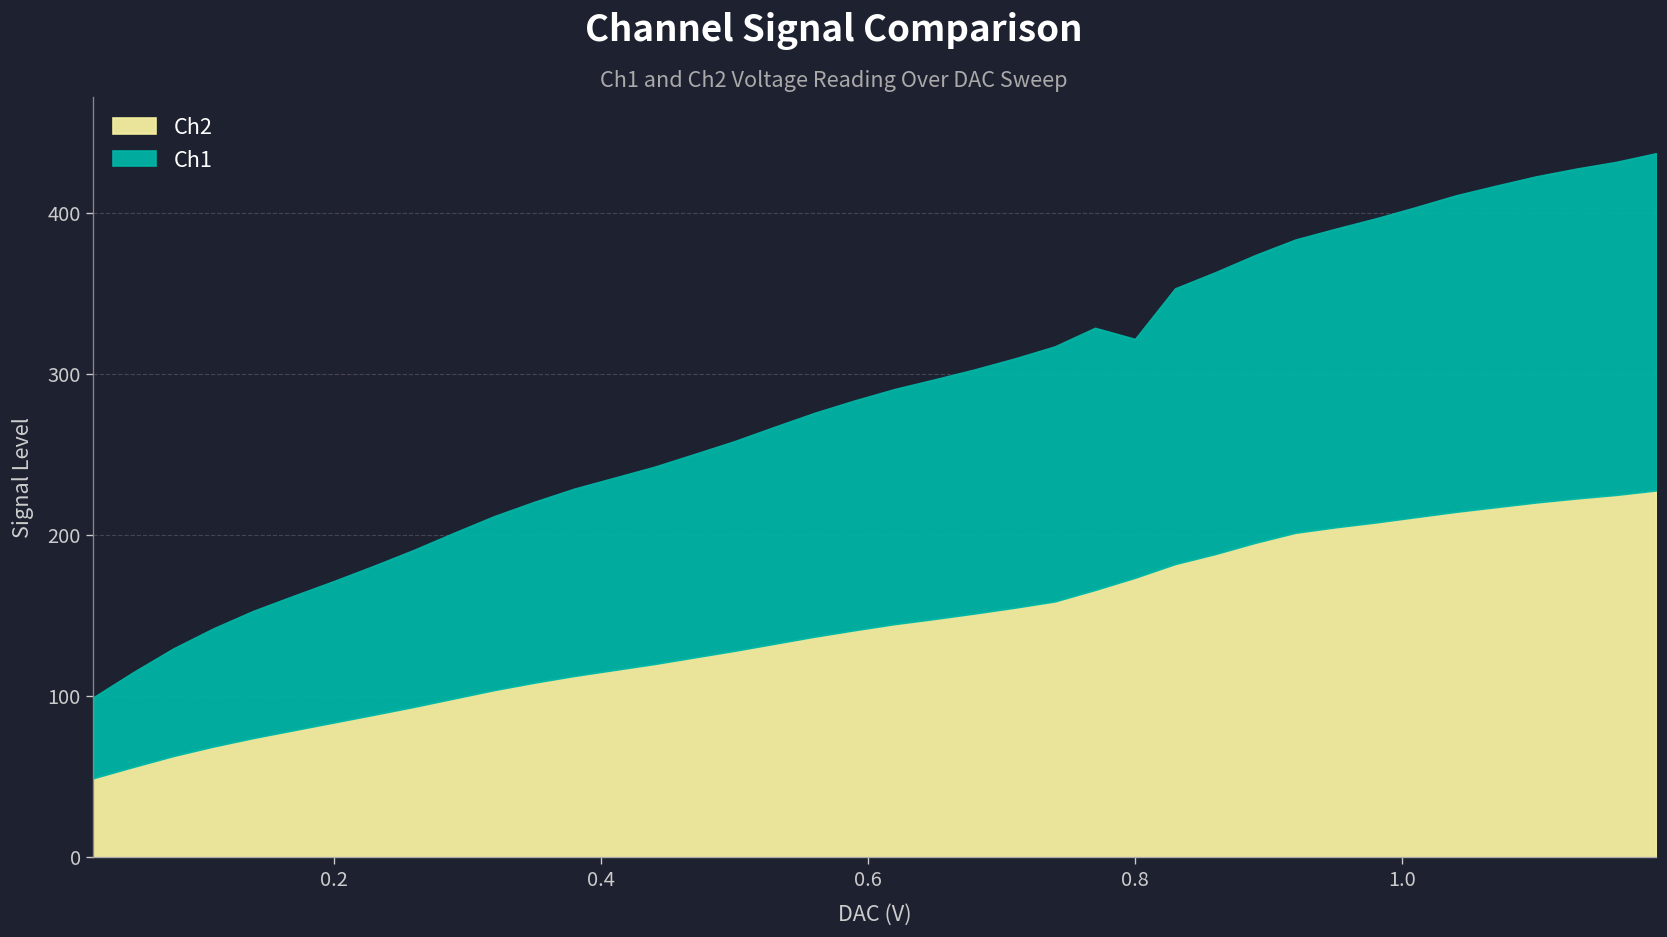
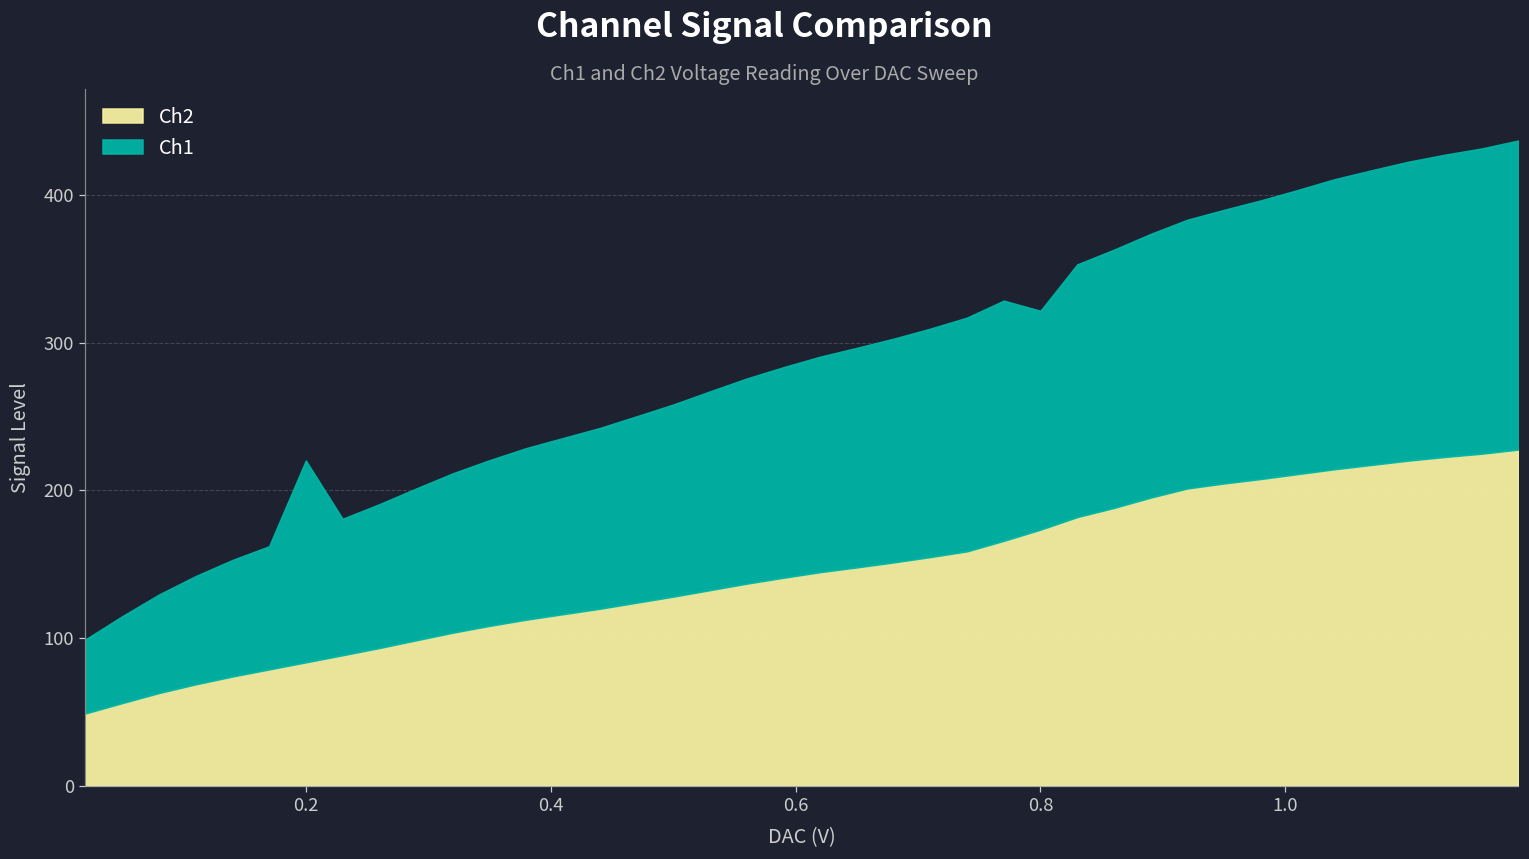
  {
    "Ch2": {
      "0.2": 84,
      "0.8": 173
    },
    "Ch1": {
-     "0.2": 88,
+     "0.2": 137,
      "0.8": 148
    }
  }
